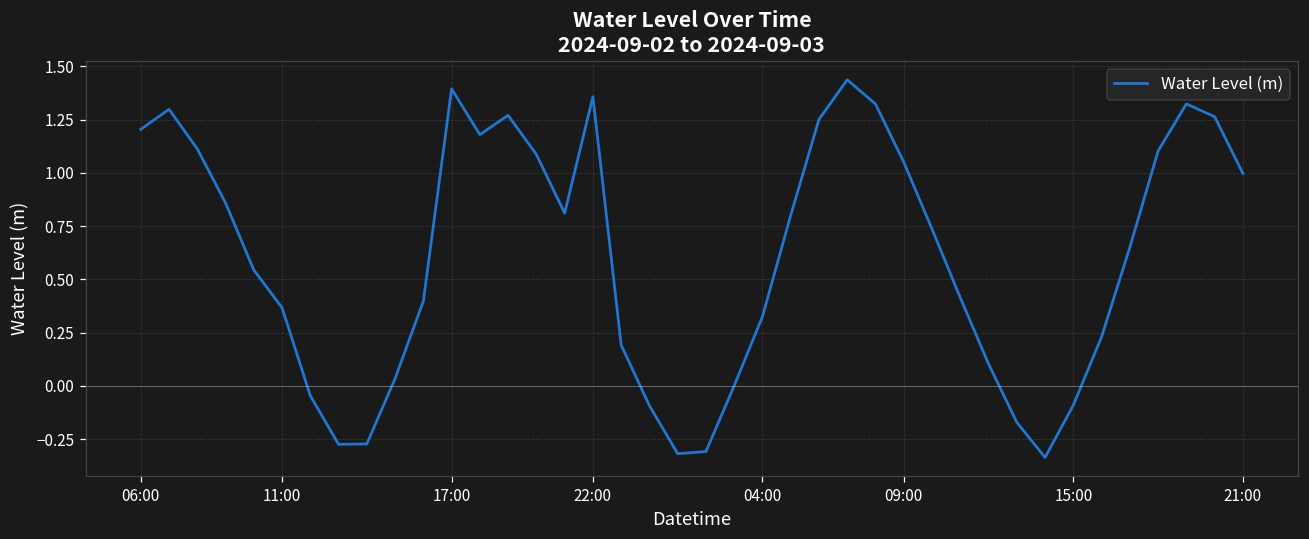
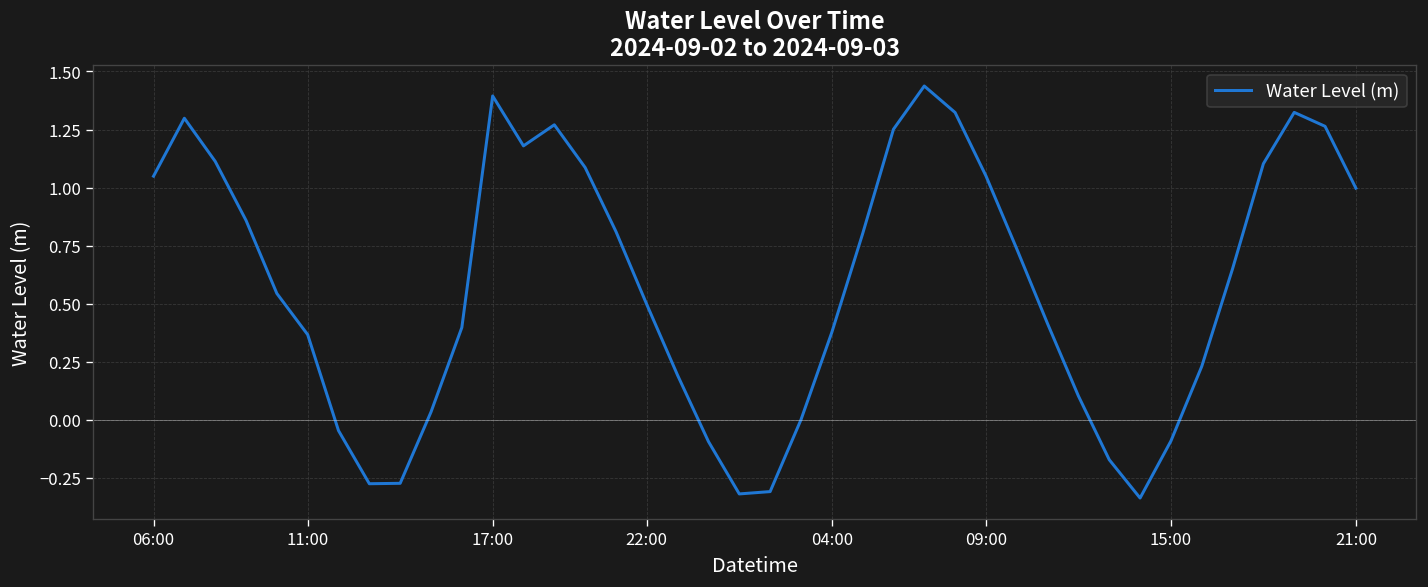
  {
-   "06:00": 1.20,
+   "06:00": 1.05,
    "11:00": 0.37,
    "17:00": 1.39,
-   "22:00": 1.36,
-   "04:00": 0.33,
+   "22:00": 0.50,
+   "04:00": 0.38,
    "09:00": 1.05,
    "15:00": -0.09,
    "21:00": 1.00
  }
